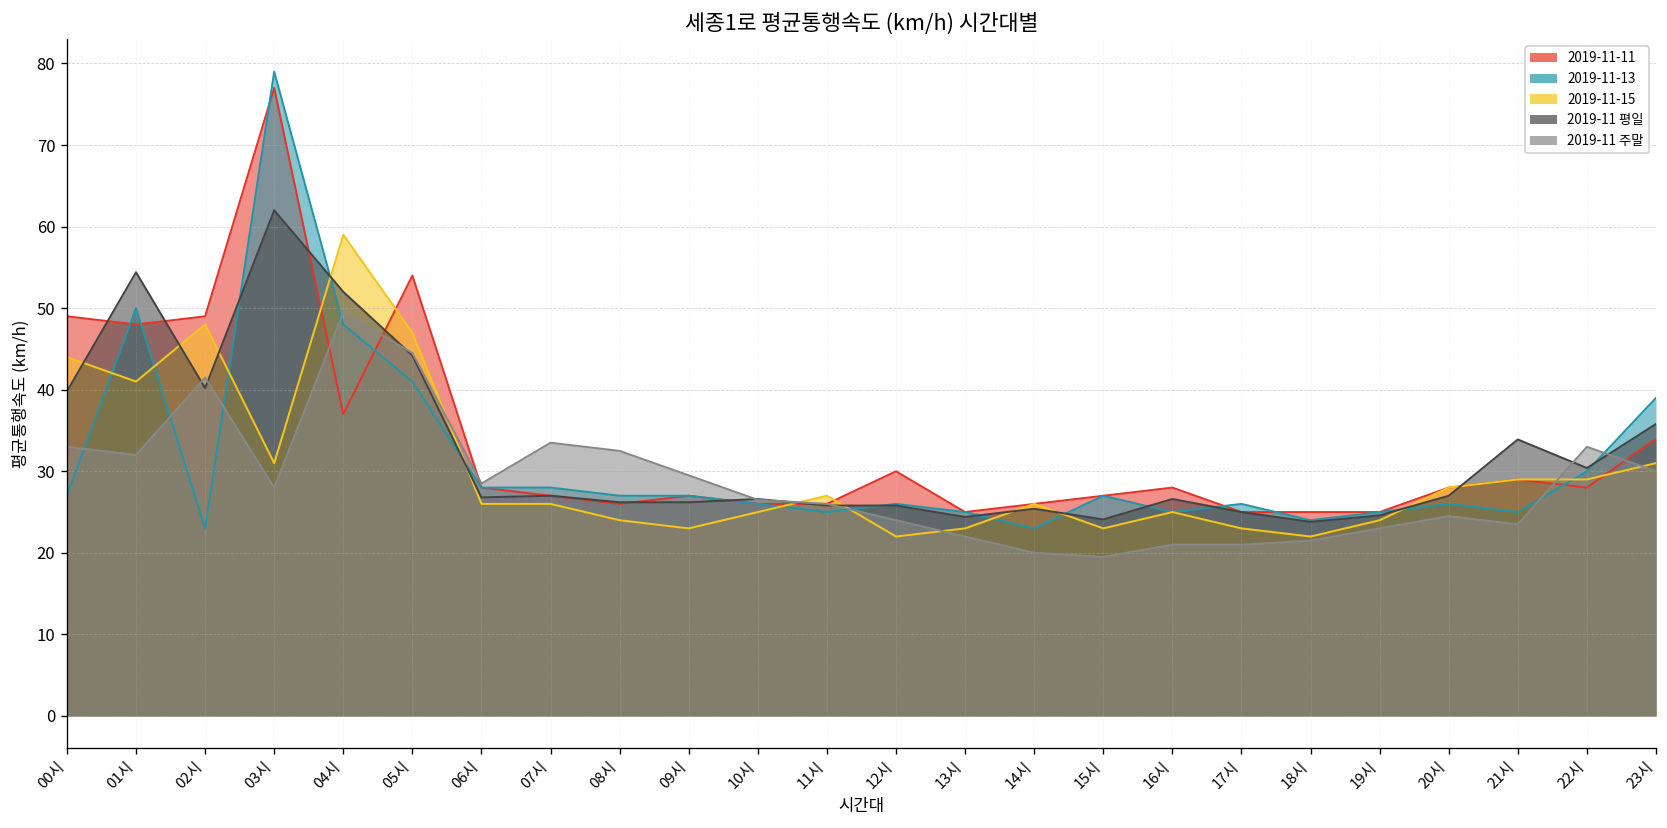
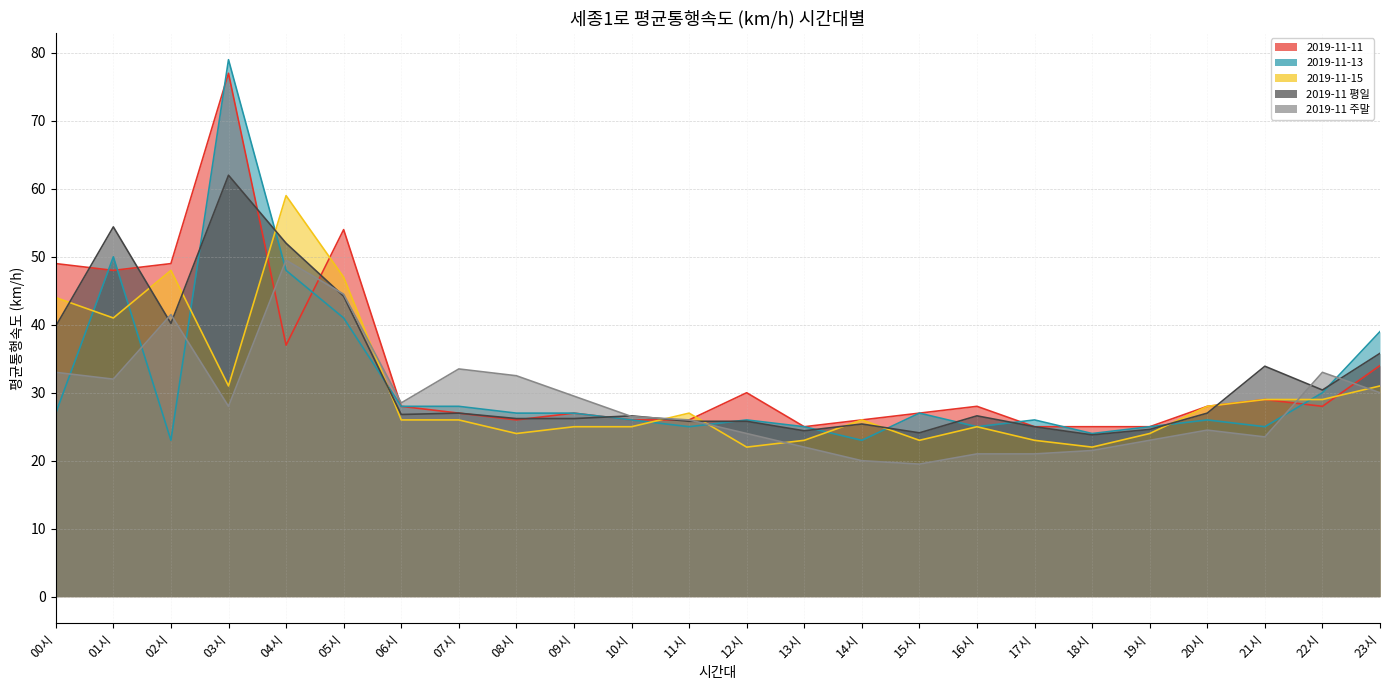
  {
    "2019-11-11": {
      "00시": 49,
      "01시": 48,
      "02시": 49,
      "03시": 77,
      "04시": 37,
      "05시": 54,
      "12시": 30,
      "16시": 28,
      "18시": 25,
      "22시": 28,
      "23시": 34
    },
    "2019-11-13": {
      "00시": 27,
      "01시": 50,
      "02시": 23,
      "03시": 79,
      "04시": 48,
      "05시": 41,
      "07시": 28,
      "08시": 27,
      "11시": 25,
      "14시": 23,
      "17시": 26,
      "20시": 26,
      "21시": 25,
      "22시": 30,
      "23시": 39
    },
    "2019-11-15": {
      "00시": 44,
      "01시": 41,
      "02시": 48,
      "03시": 31,
      "04시": 59,
      "05시": 47,
      "06시": 26,
      "07시": 26,
      "08시": 24,
-     "09시": 23,
+     "09시": 25,
      "10시": 25,
      "11시": 27,
      "12시": 22,
      "13시": 23,
      "15시": 23,
      "17시": 23,
      "18시": 22,
      "19시": 24,
      "22시": 29,
      "23시": 31
    },
    "2019-11 평일": {
      "00시": 40,
      "01시": 54,
      "02시": 40,
      "03시": 62,
      "04시": 52,
      "06시": 27,
      "09시": 26,
      "13시": 24,
      "14시": 25,
      "15시": 24,
      "16시": 27,
      "19시": 25,
      "20시": 27,
      "21시": 34,
      "22시": 30,
      "23시": 36
    },
    "2019-11 주말": {
      "00시": 33,
      "01시": 32,
      "02시": 42,
      "03시": 28,
      "04시": 50,
      "06시": 29,
      "07시": 34,
      "08시": 33,
      "09시": 30,
      "12시": 24,
      "13시": 22,
      "14시": 20,
      "15시": 20,
      "16시": 21,
      "17시": 21,
      "18시": 22,
      "19시": 23,
      "20시": 25,
      "21시": 24,
      "22시": 33,
      "23시": 30
    }
  }
